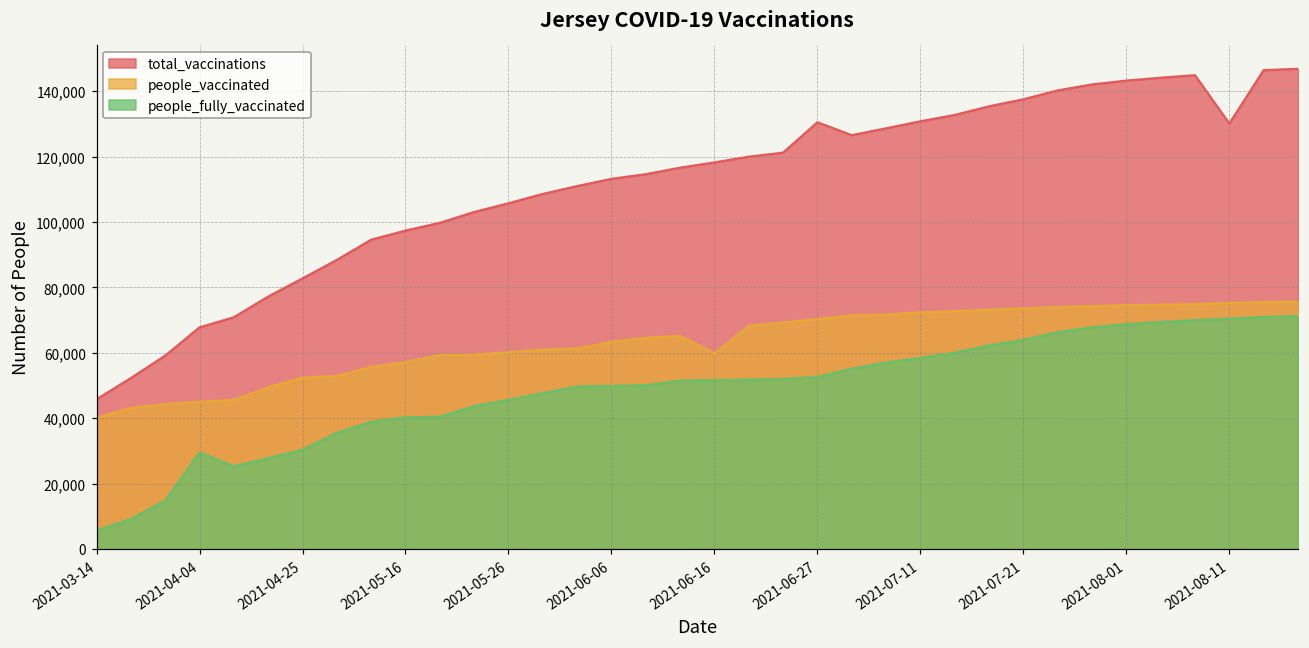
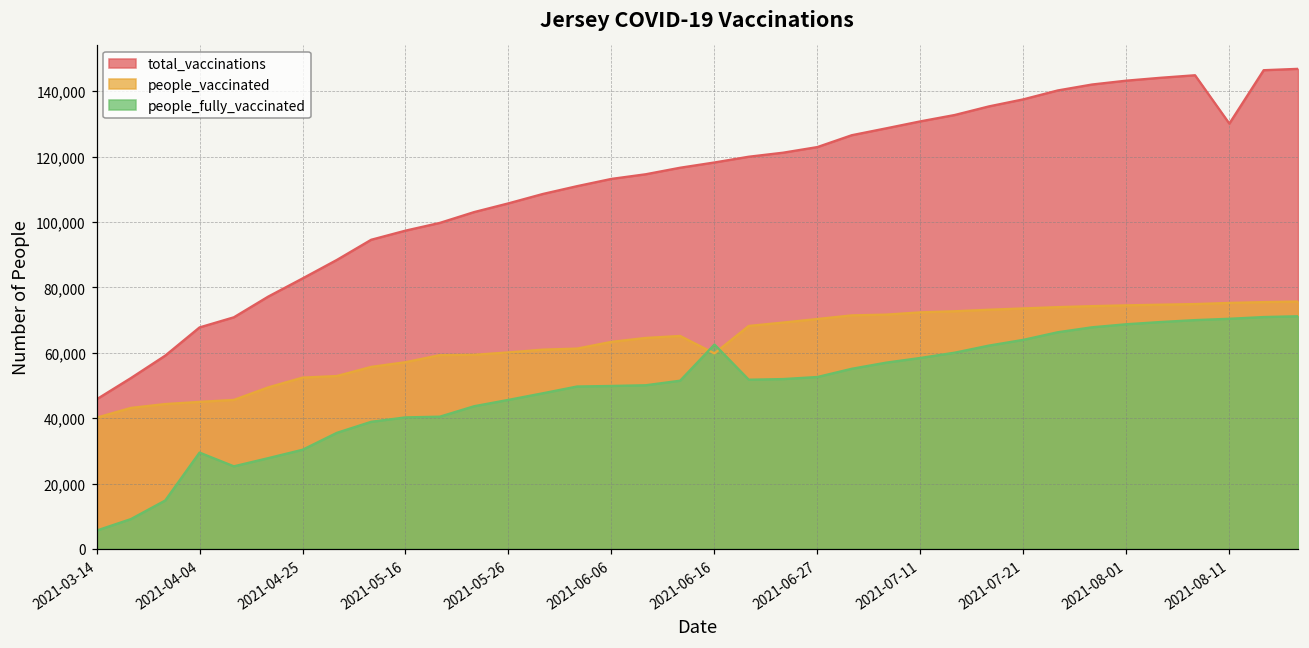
  {
    "total_vaccinations": {
      "2021-03-14": "46,000",
      "2021-04-04": "68,000",
      "2021-04-25": "83,000",
      "2021-05-16": "97,000",
      "2021-05-26": "106,000",
      "2021-06-06": "113,000",
      "2021-06-16": "118,000",
-     "2021-06-27": "131,000",
+     "2021-06-27": "123,000",
      "2021-07-11": "131,000",
      "2021-07-21": "138,000",
      "2021-08-01": "143,000",
      "2021-08-11": "130,000"
    },
    "people_vaccinated": {
      "2021-03-14": "40,000",
      "2021-04-04": "45,000",
      "2021-04-25": "52,000",
      "2021-05-16": "57,000",
      "2021-05-26": "60,000",
      "2021-06-06": "63,000",
      "2021-06-16": "60,000",
      "2021-06-27": "70,000",
      "2021-07-11": "72,000",
      "2021-07-21": "74,000",
      "2021-08-01": "75,000",
      "2021-08-11": "75,000"
    },
    "people_fully_vaccinated": {
      "2021-03-14": "6,000",
      "2021-04-04": "29,000",
      "2021-04-25": "30,000",
      "2021-05-16": "40,000",
      "2021-05-26": "46,000",
      "2021-06-06": "50,000",
-     "2021-06-16": "52,000",
+     "2021-06-16": "63,000",
      "2021-06-27": "53,000",
      "2021-07-11": "58,000",
      "2021-07-21": "64,000",
      "2021-08-01": "69,000",
      "2021-08-11": "70,000"
    }
  }
